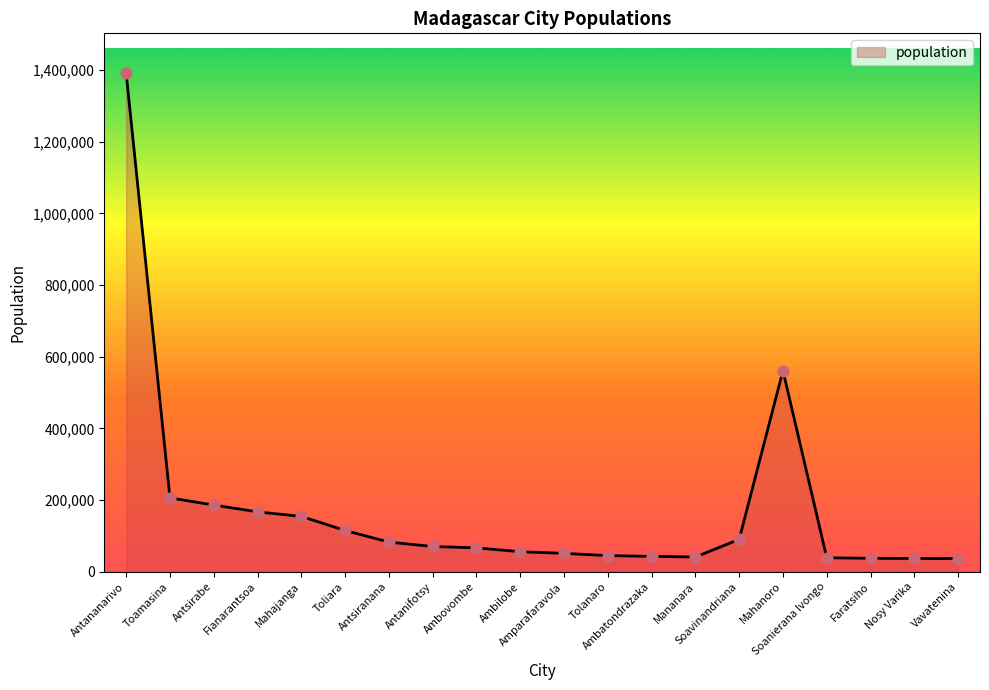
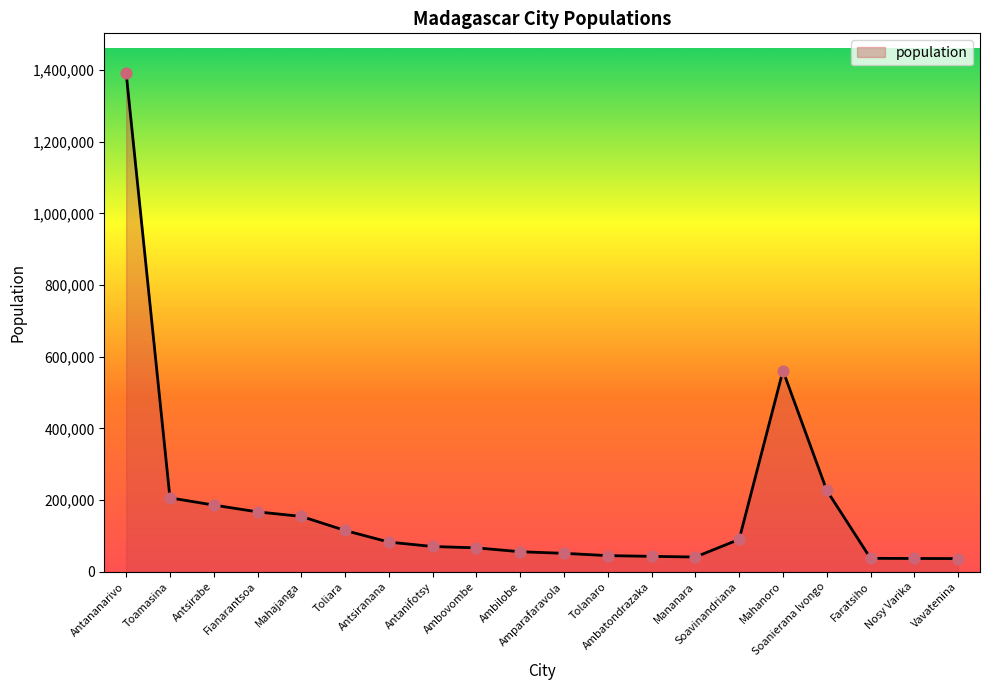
  {
    "Antananarivo": "1,390,000",
    "Toamasina": "210,000",
    "Antsirabe": "190,000",
    "Fianarantsoa": "170,000",
    "Mahajanga": "150,000",
    "Toliara": "120,000",
    "Antsiranana": "80,000",
    "Antanifotsy": "70,000",
    "Ambovombe": "70,000",
    "Ambilobe": "60,000",
    "Amparafaravola": "50,000",
    "Tolanaro": "50,000",
    "Ambatondrazaka": "40,000",
    "Mananara": "40,000",
    "Soavinandriana": "90,000",
    "Mahanoro": "560,000",
-   "Soanierana Ivongo": "40,000",
+   "Soanierana Ivongo": "230,000",
    "Faratsiho": "40,000",
    "Nosy Varika": "40,000",
    "Vavatenina": "40,000"
  }
